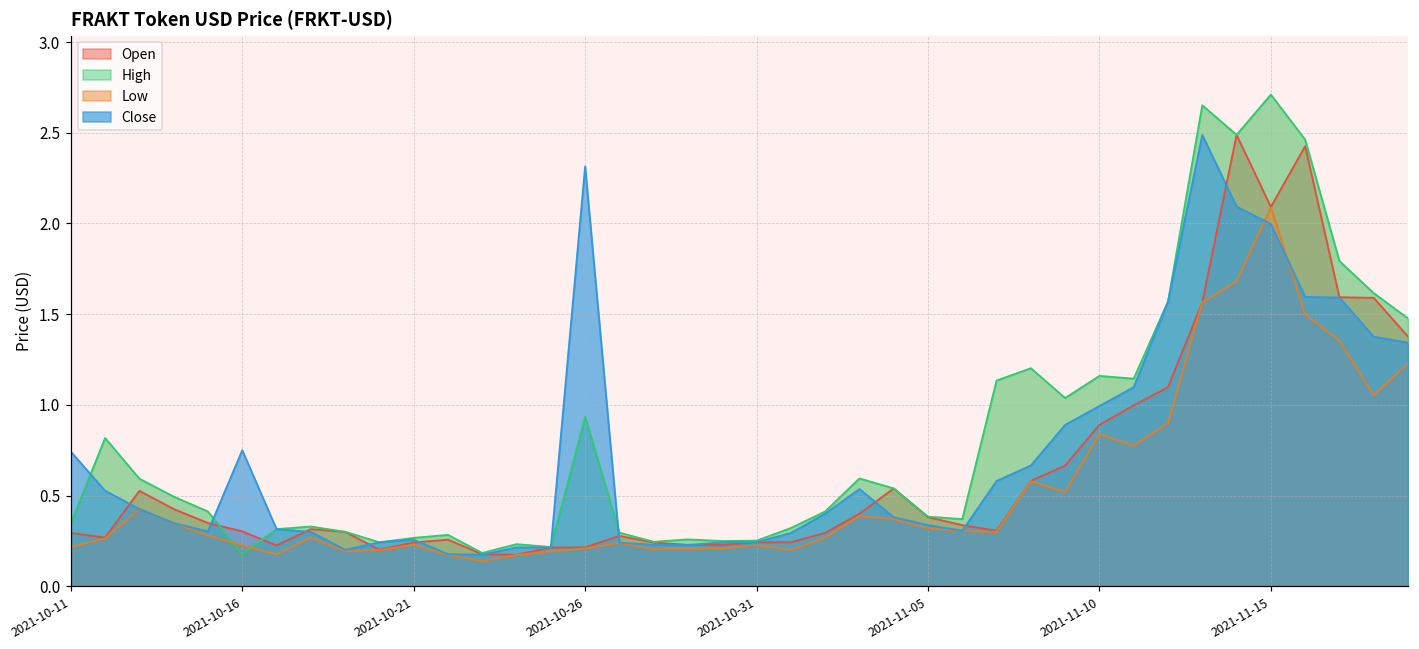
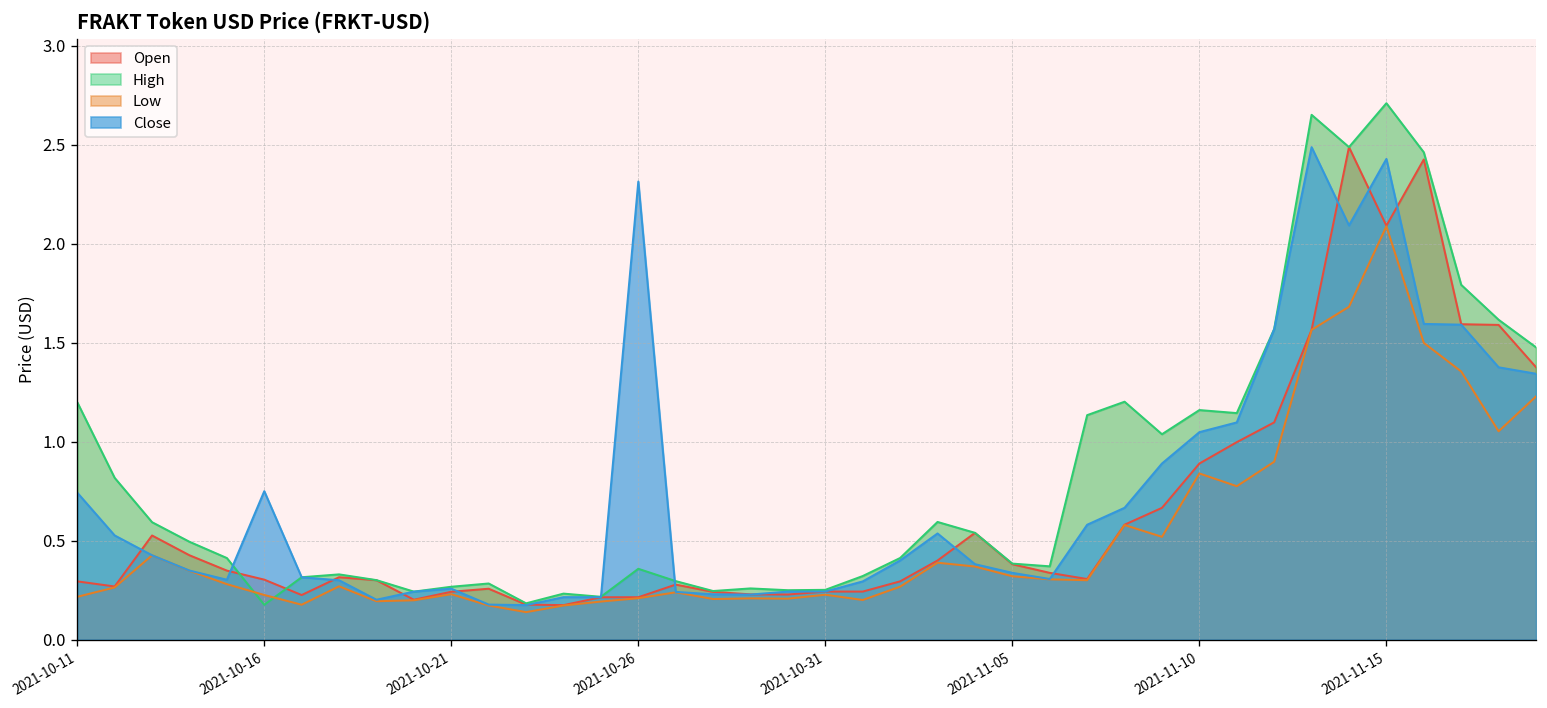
  {
    "High": {
-     "2021-10-11": 0.35,
+     "2021-10-11": 1.20,
      "2021-10-16": 0.18,
-     "2021-10-26": 0.93
+     "2021-10-26": 0.36
    },
    "Close": {
      "2021-10-11": 0.74,
      "2021-10-16": 0.75,
      "2021-10-26": 2.31,
      "2021-11-05": 0.34,
-     "2021-11-10": 0.99,
-     "2021-11-15": 2.00
+     "2021-11-10": 1.05,
+     "2021-11-15": 2.43
    }
  }
